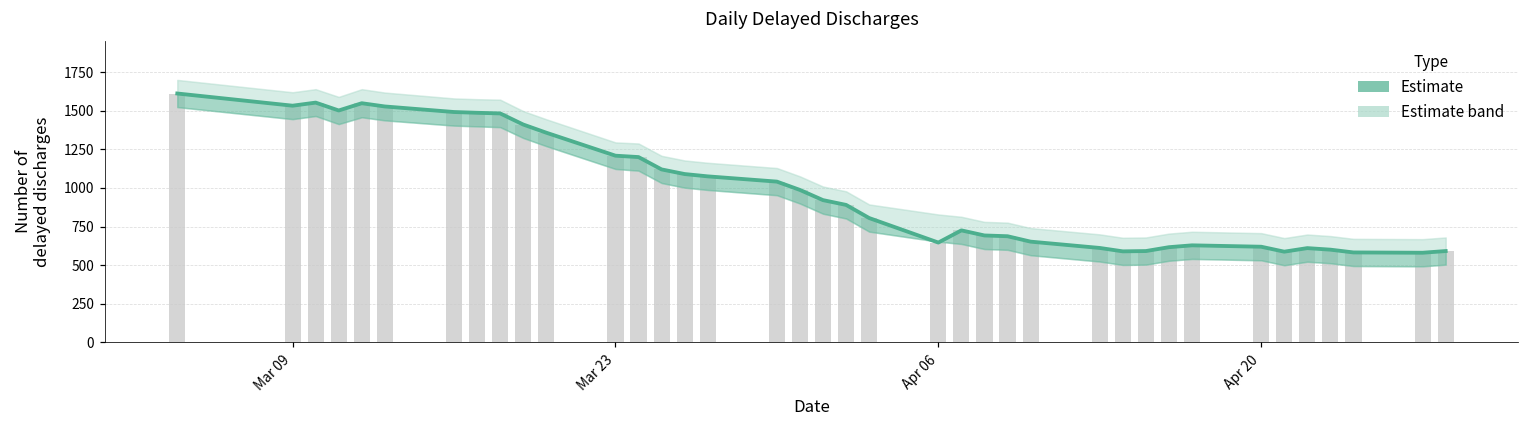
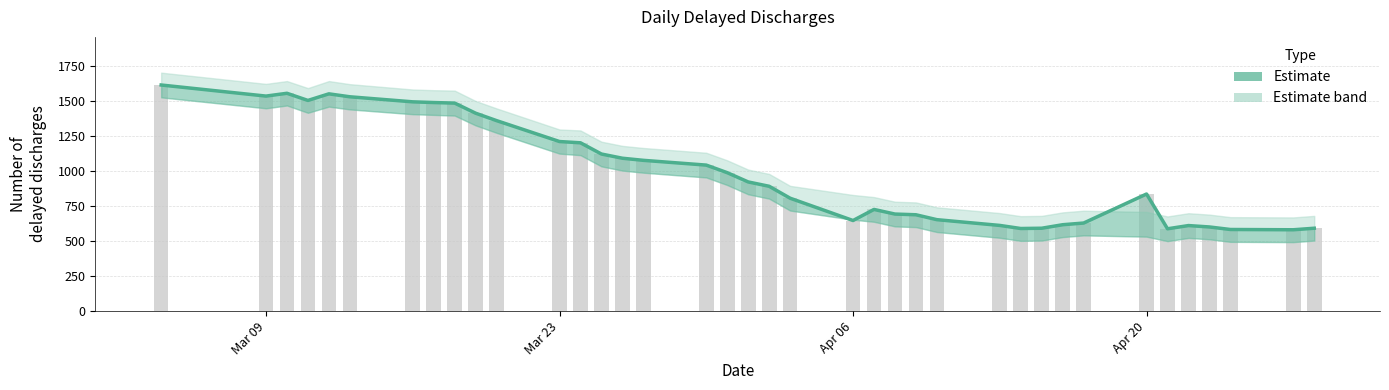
  {
    "Estimate": {
      "Mar 09": 1530,
      "Mar 23": 1210,
      "Apr 06": 650,
-     "Apr 20": 620
+     "Apr 20": 840
    }
  }
